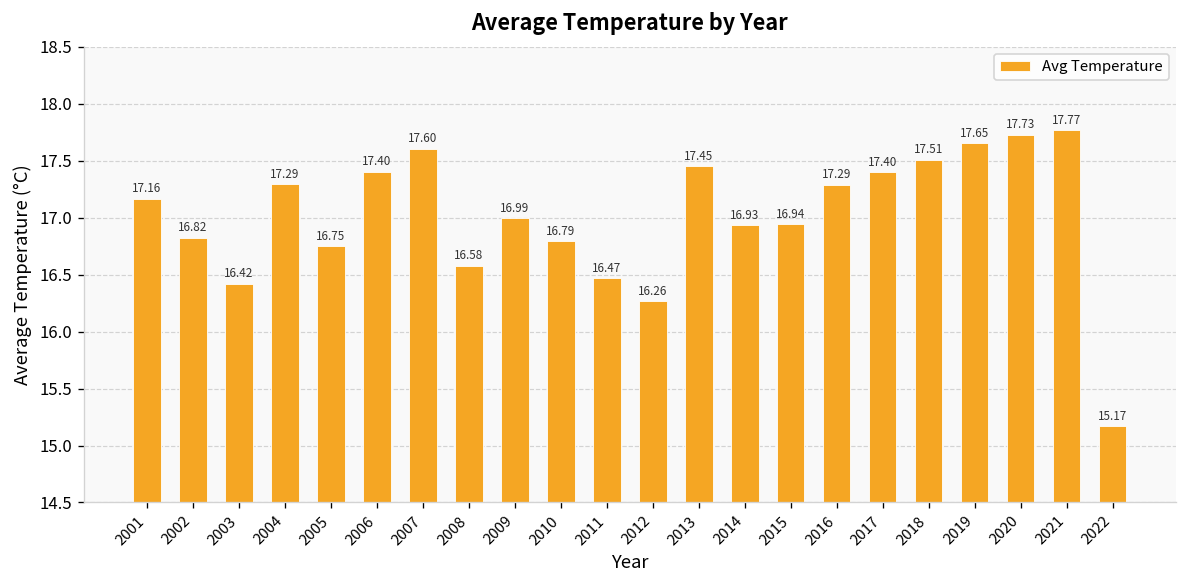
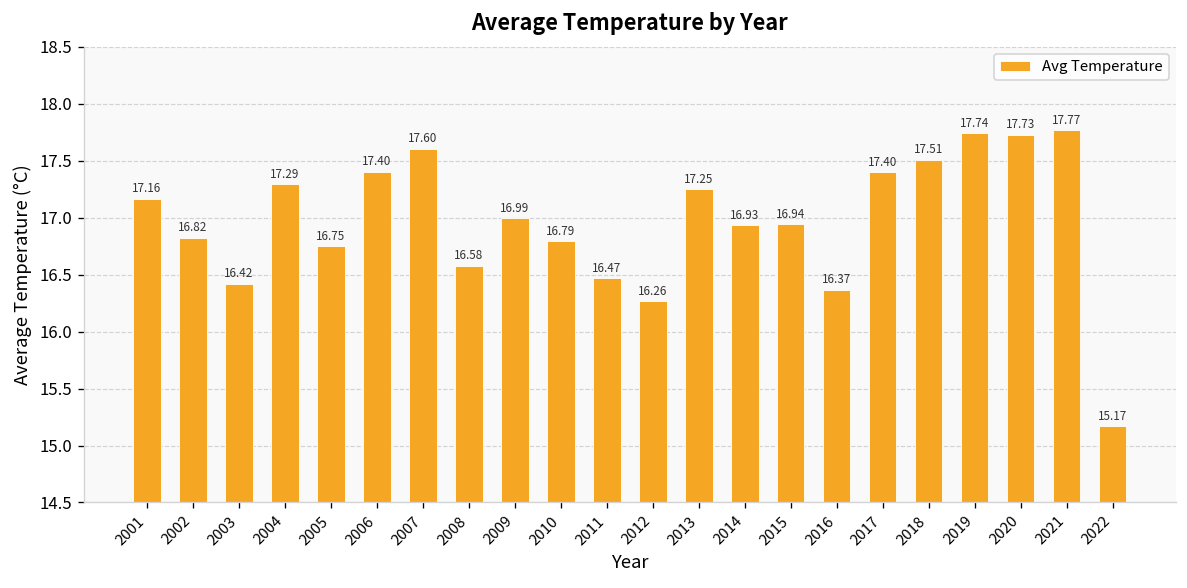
  {
    "2001": 17.16,
    "2002": 16.82,
    "2003": 16.42,
    "2004": 17.29,
    "2005": 16.75,
    "2006": 17.40,
    "2007": 17.60,
    "2008": 16.58,
    "2009": 16.99,
    "2010": 16.79,
    "2011": 16.47,
    "2012": 16.26,
-   "2013": 17.45,
+   "2013": 17.25,
    "2014": 16.93,
    "2015": 16.94,
-   "2016": 17.29,
+   "2016": 16.37,
    "2017": 17.40,
    "2018": 17.51,
-   "2019": 17.65,
+   "2019": 17.74,
    "2020": 17.73,
    "2021": 17.77,
    "2022": 15.17
  }
